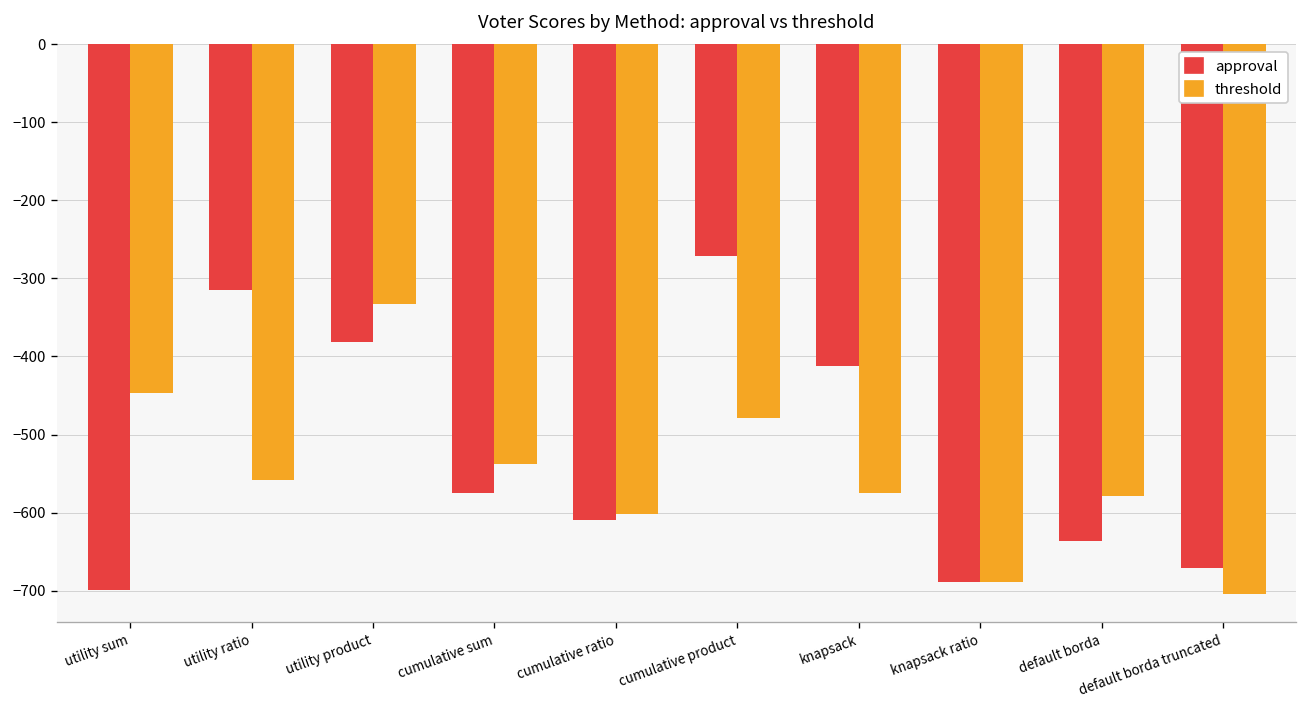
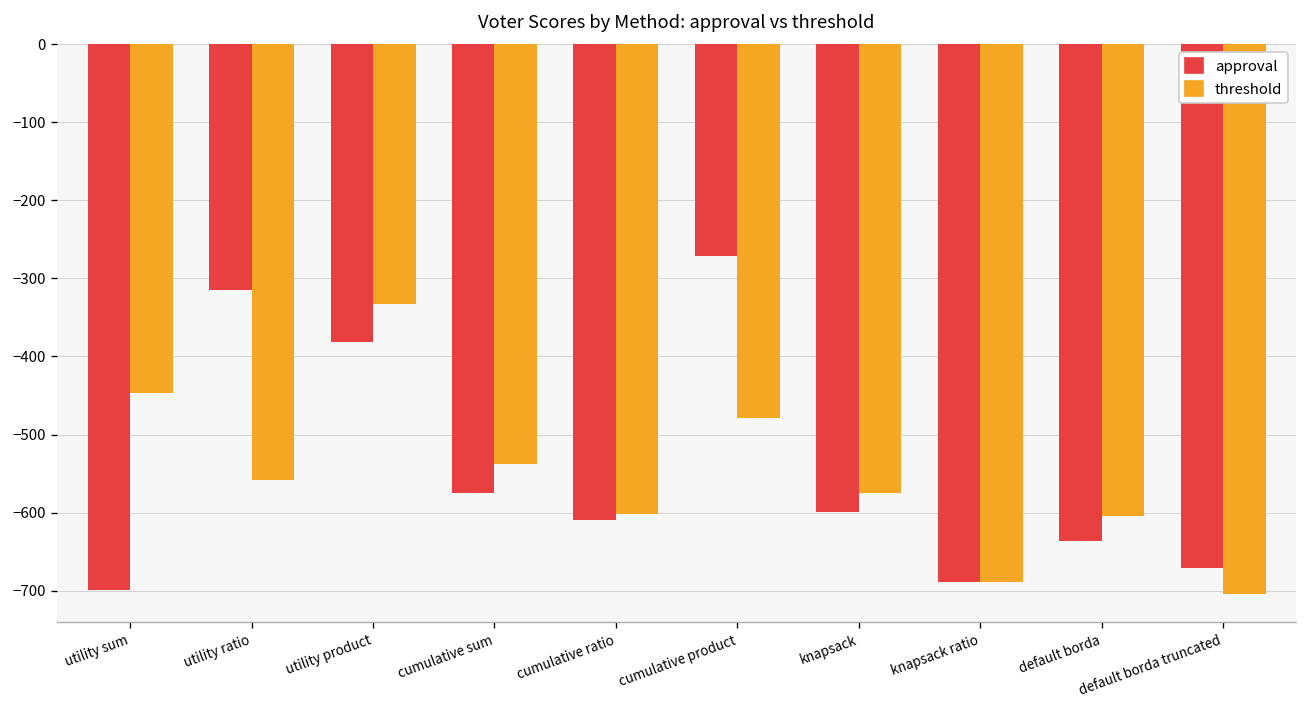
  {
    "approval": {
      "utility sum": -700,
      "utility ratio": -320,
      "utility product": -380,
      "cumulative sum": -580,
      "cumulative ratio": -610,
      "cumulative product": -270,
-     "knapsack": -410,
+     "knapsack": -600,
      "knapsack ratio": -690,
      "default borda": -640,
      "default borda truncated": -670
    },
    "threshold": {
      "utility sum": -450,
      "utility ratio": -560,
      "utility product": -330,
      "cumulative sum": -540,
      "cumulative ratio": -600,
      "cumulative product": -480,
      "knapsack": -580,
      "knapsack ratio": -690,
-     "default borda": -580,
+     "default borda": -600,
      "default borda truncated": -710
    }
  }
